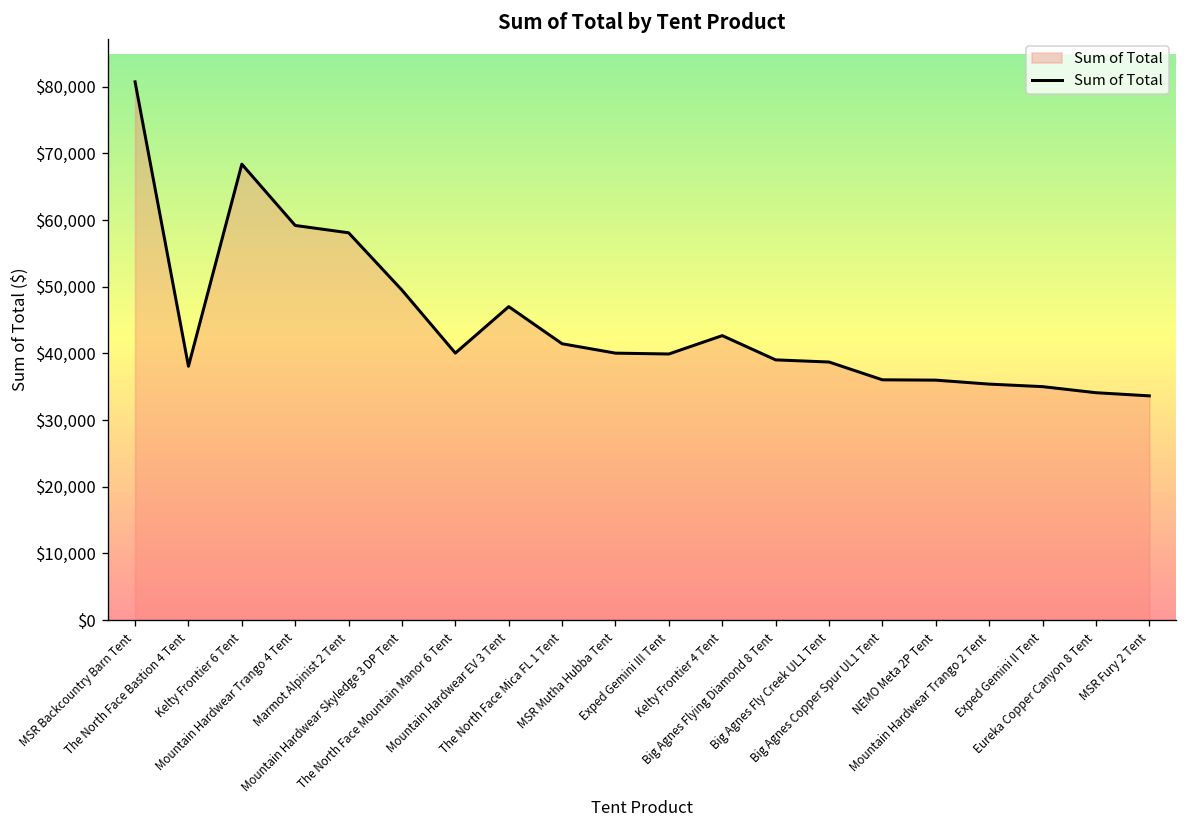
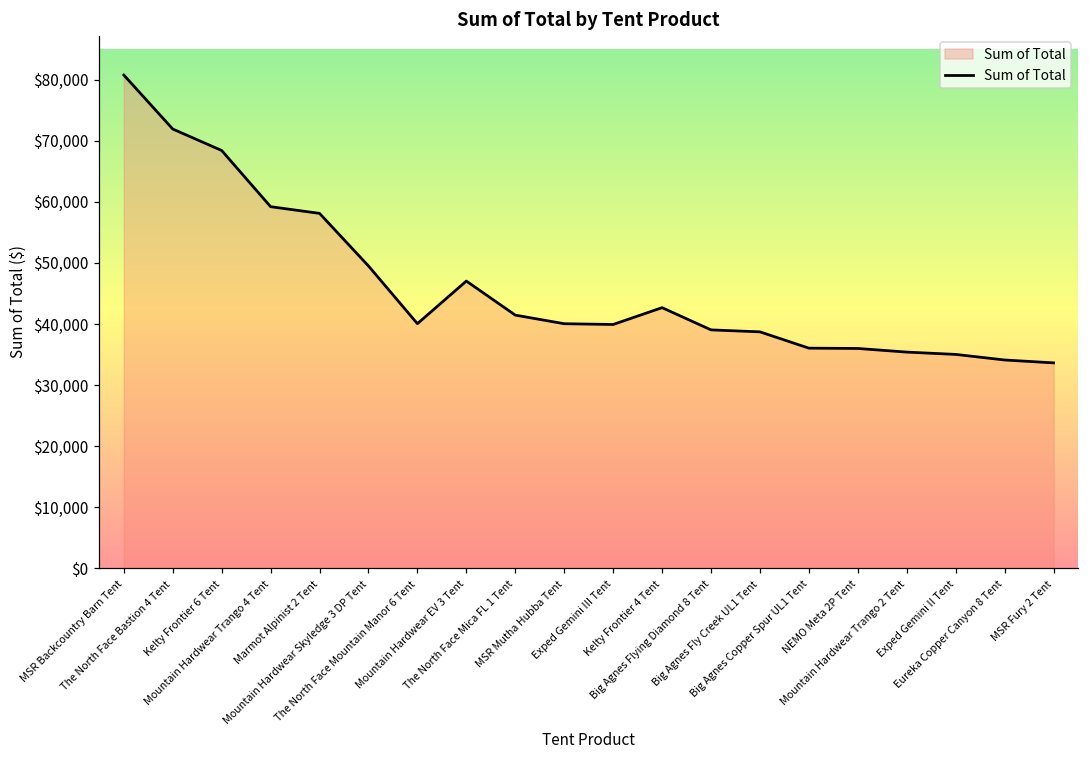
  {
    "MSR Backcountry Barn Tent": "$81,000",
-   "The North Face Bastion 4 Tent": "$38,000",
+   "The North Face Bastion 4 Tent": "$72,000",
    "Kelty Frontier 6 Tent": "$68,000",
    "Mountain Hardwear Trango 4 Tent": "$59,000",
    "Marmot Alpinist 2 Tent": "$58,000",
    "Mountain Hardwear Skyledge 3 DP Tent": "$50,000",
    "The North Face Mountain Manor 6 Tent": "$40,000",
    "Mountain Hardwear EV 3 Tent": "$47,000",
    "The North Face Mica FL 1 Tent": "$41,000",
    "MSR Mutha Hubba Tent": "$40,000",
    "Exped Gemini III Tent": "$40,000",
    "Kelty Frontier 4 Tent": "$43,000",
    "Big Agnes Flying Diamond 8 Tent": "$39,000",
    "Big Agnes Fly Creek UL1 Tent": "$39,000",
    "Big Agnes Copper Spur UL1 Tent": "$36,000",
    "NEMO Meta 2P Tent": "$36,000",
    "Mountain Hardwear Trango 2 Tent": "$35,000",
    "Exped Gemini II Tent": "$35,000",
    "Eureka Copper Canyon 8 Tent": "$34,000",
    "MSR Fury 2 Tent": "$34,000"
  }
